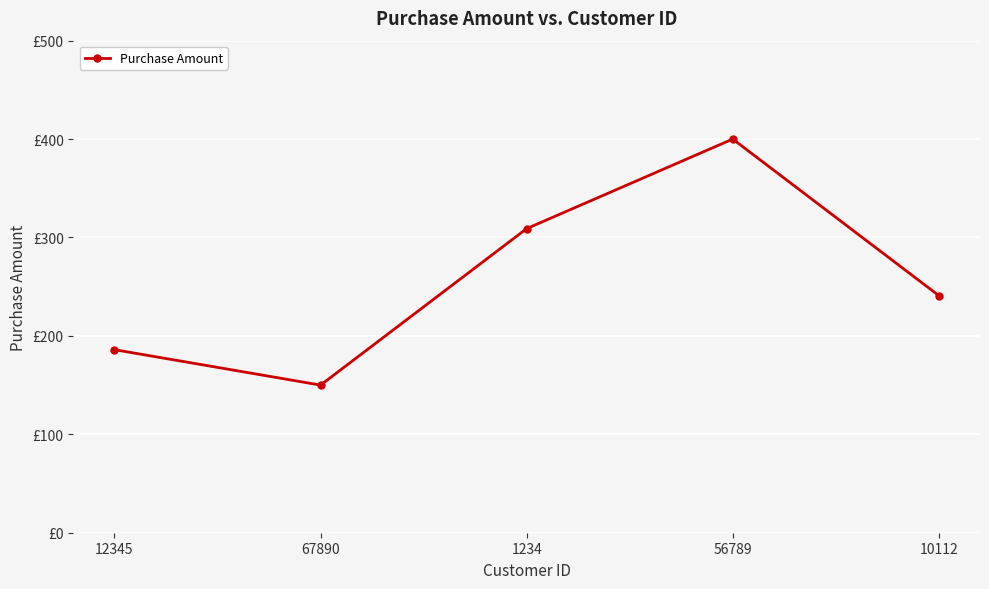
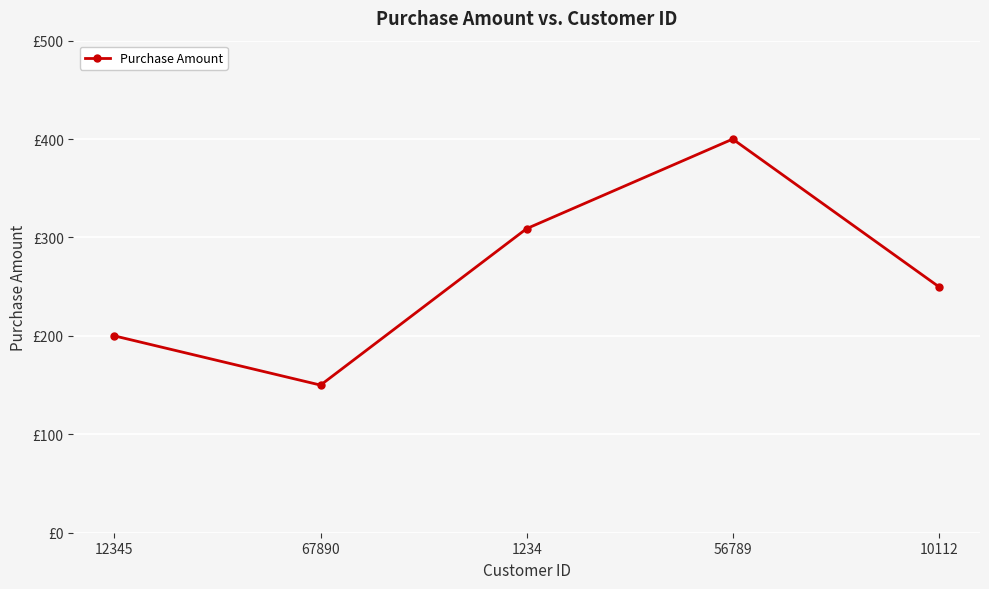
  {
-   "12345": "£190",
+   "12345": "£200",
    "67890": "£150",
    "1234": "£310",
    "56789": "£400",
-   "10112": "£240"
+   "10112": "£250"
  }
